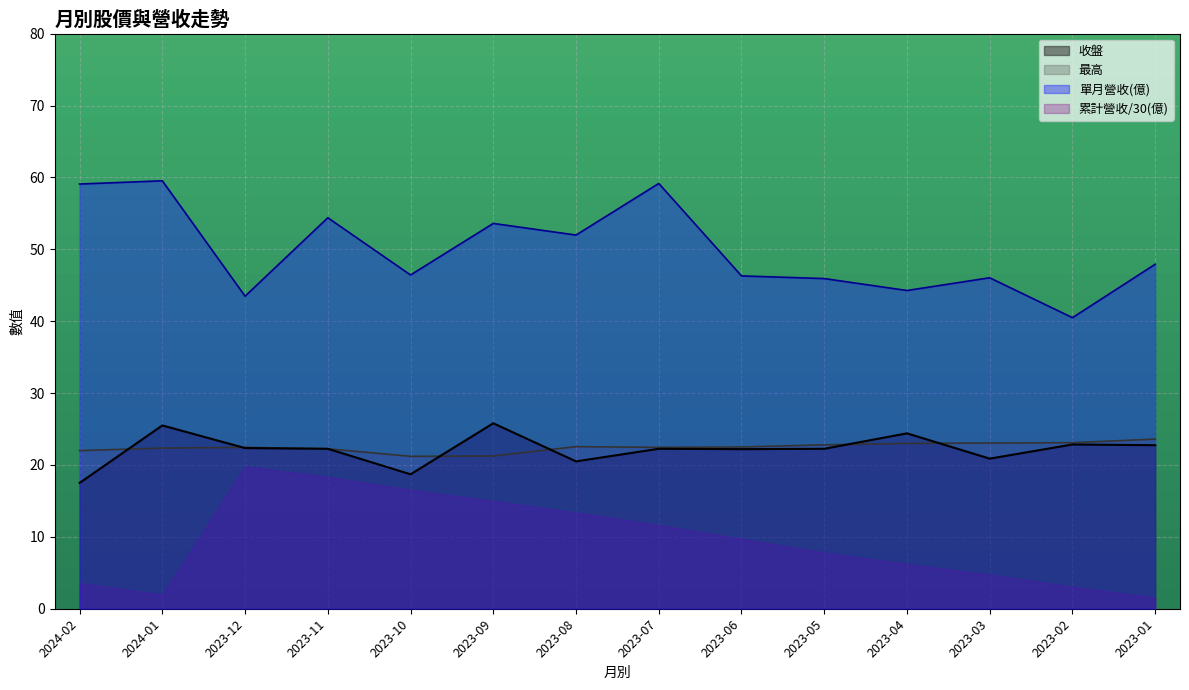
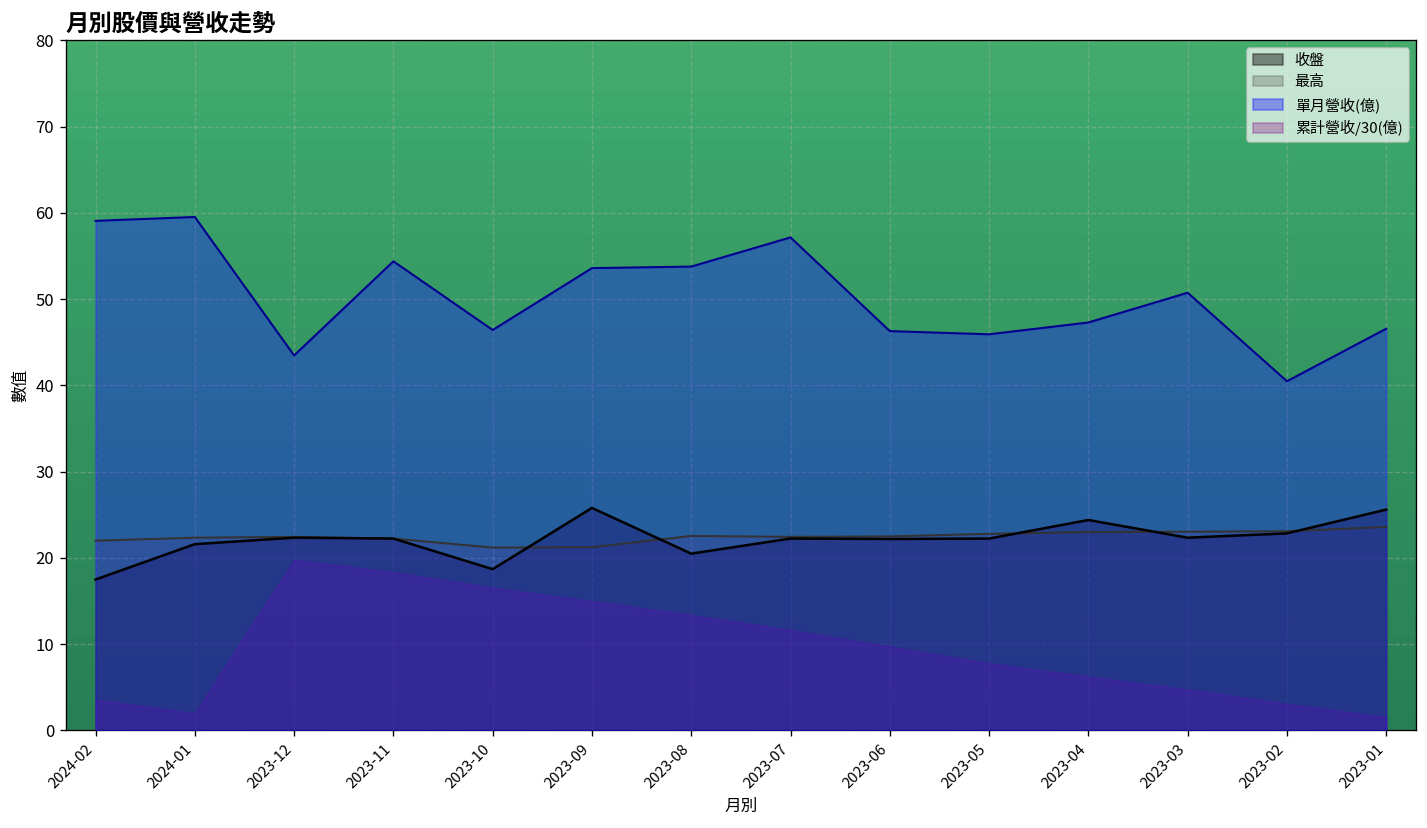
  {
    "收盤": {
      "2024-02": 18,
-     "2024-01": 26,
+     "2024-01": 22,
      "2023-10": 19,
      "2023-09": 26,
      "2023-08": 21,
      "2023-05": 22,
      "2023-04": 24,
-     "2023-03": 21,
-     "2023-01": 23
+     "2023-03": 22,
+     "2023-01": 26
    },
    "單月營收(億)": {
      "2024-02": 59,
      "2024-01": 60,
      "2023-12": 43,
      "2023-11": 54,
      "2023-10": 46,
      "2023-09": 54,
-     "2023-08": 52,
-     "2023-07": 59,
+     "2023-08": 54,
+     "2023-07": 57,
      "2023-06": 46,
      "2023-05": 46,
-     "2023-04": 44,
-     "2023-03": 46,
+     "2023-04": 47,
+     "2023-03": 51,
      "2023-02": 40,
-     "2023-01": 48
+     "2023-01": 47
    }
  }
